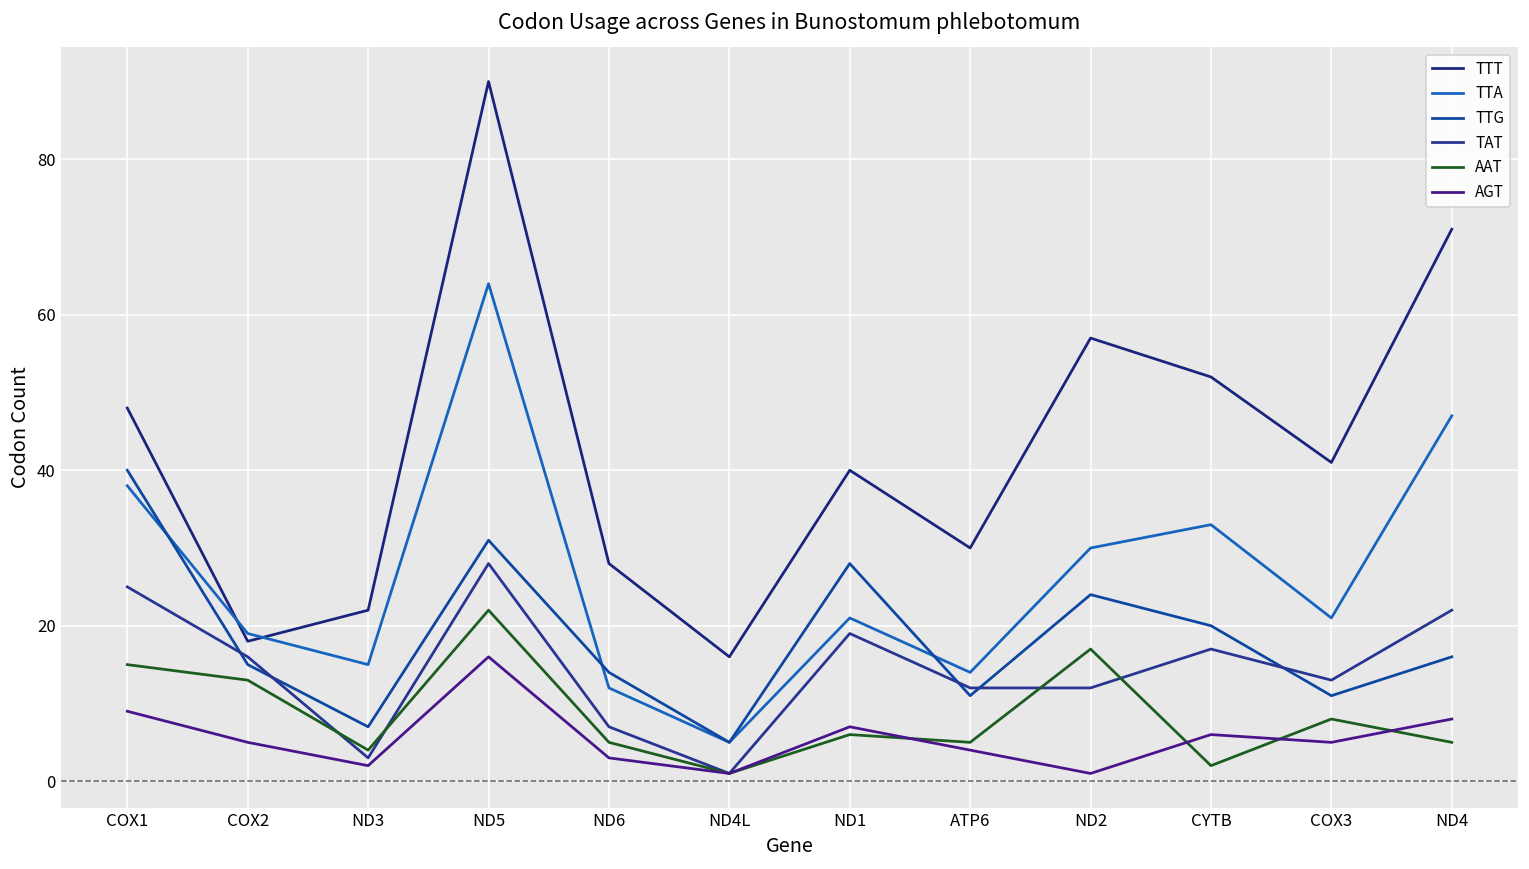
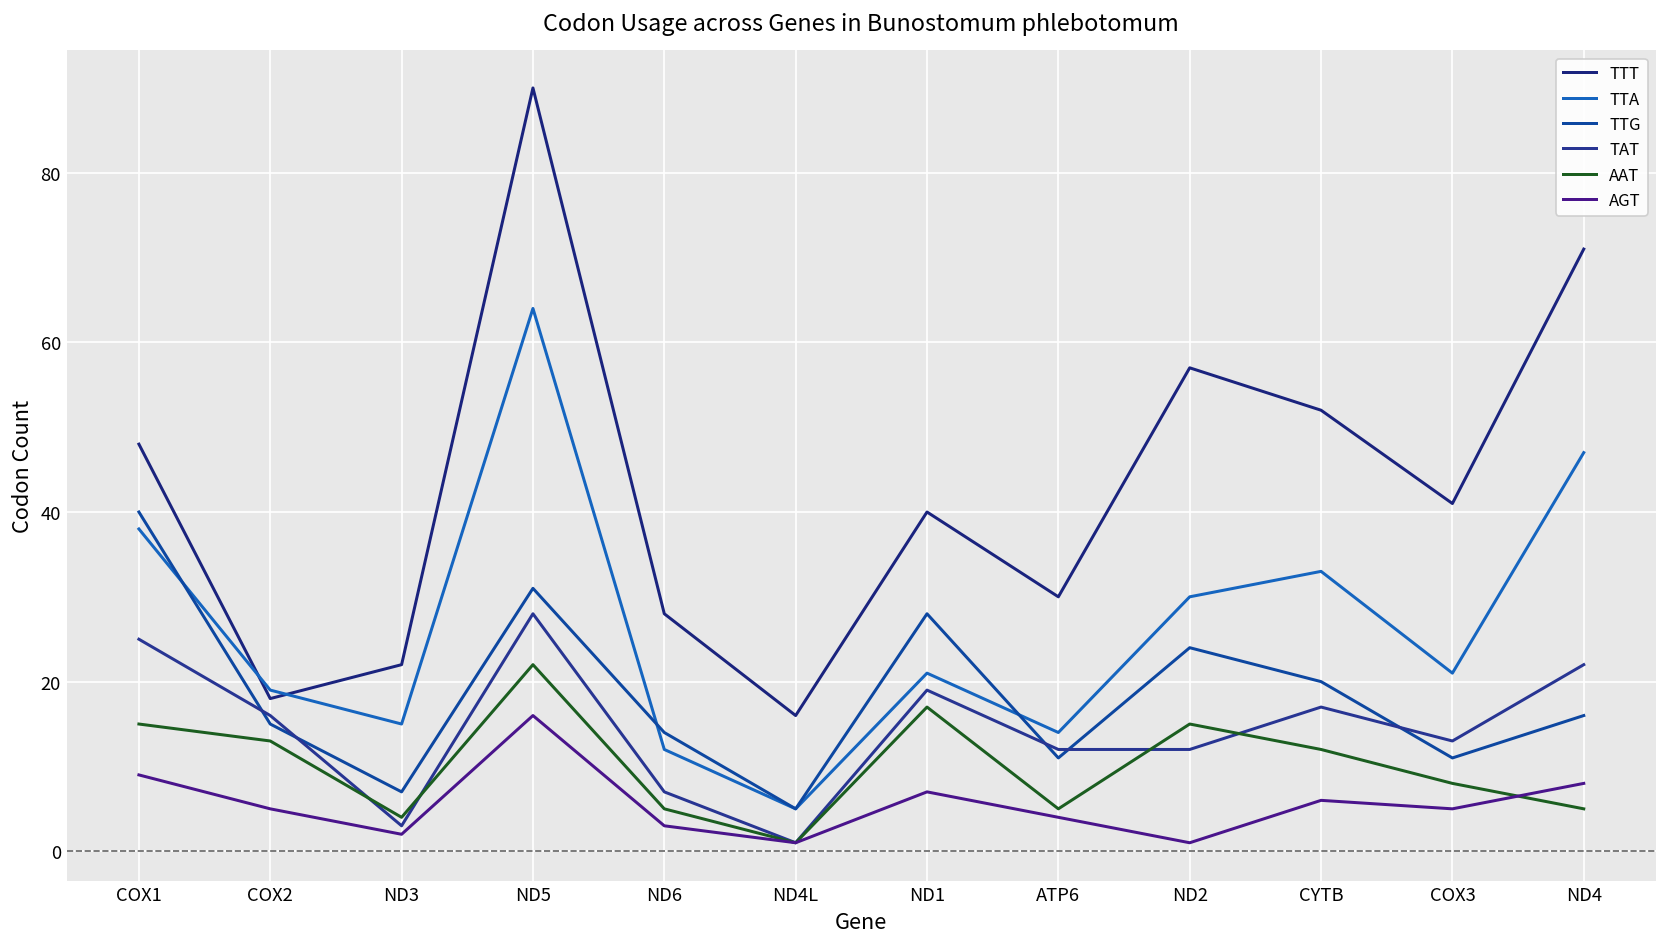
  {
    "AAT": {
      "COX1": 15,
      "COX2": 13,
      "ND3": 4,
      "ND5": 22,
      "ND6": 5,
-     "ND1": 6,
+     "ND1": 17,
      "ATP6": 5,
-     "ND2": 17,
-     "CYTB": 2,
+     "ND2": 15,
+     "CYTB": 12,
      "COX3": 8,
      "ND4": 5
    }
  }
